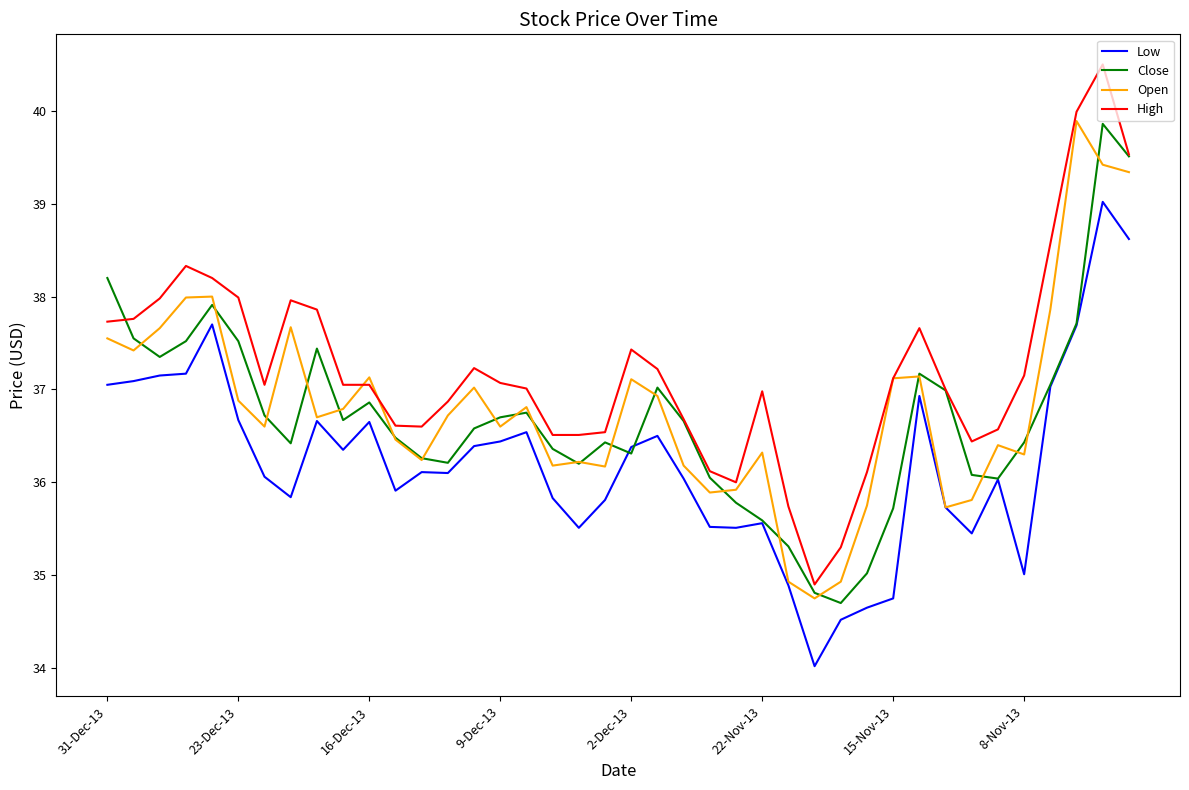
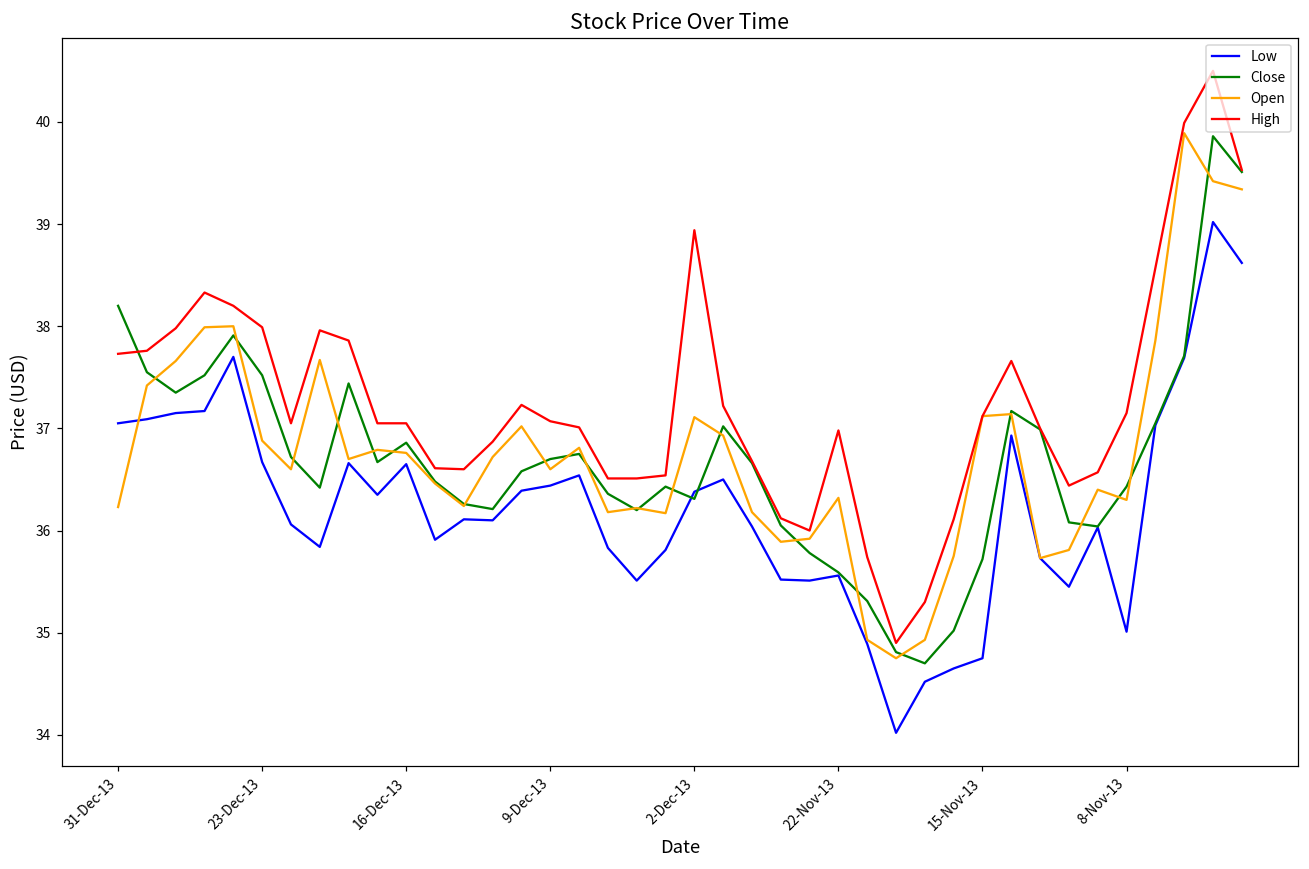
  {
    "Low": {
      "31-Dec-13": 37.1,
      "23-Dec-13": 36.7,
      "16-Dec-13": 36.7,
      "9-Dec-13": 36.4,
      "2-Dec-13": 36.4,
      "22-Nov-13": 35.6,
      "15-Nov-13": 34.8,
      "8-Nov-13": 35.0
    },
    "Close": {
      "31-Dec-13": 38.2,
      "23-Dec-13": 37.5,
      "16-Dec-13": 36.9,
      "9-Dec-13": 36.7,
      "2-Dec-13": 36.3,
      "22-Nov-13": 35.6,
      "15-Nov-13": 35.7,
      "8-Nov-13": 36.4
    },
    "Open": {
-     "31-Dec-13": 37.6,
+     "31-Dec-13": 36.2,
      "23-Dec-13": 36.9,
-     "16-Dec-13": 37.1,
+     "16-Dec-13": 36.8,
      "9-Dec-13": 36.6,
      "2-Dec-13": 37.1,
      "22-Nov-13": 36.3,
      "8-Nov-13": 36.3
    },
    "High": {
      "31-Dec-13": 37.7,
      "23-Dec-13": 38.0,
      "16-Dec-13": 37.1,
      "9-Dec-13": 37.1,
-     "2-Dec-13": 37.4,
+     "2-Dec-13": 38.9,
      "22-Nov-13": 37.0,
      "8-Nov-13": 37.2
    }
  }
